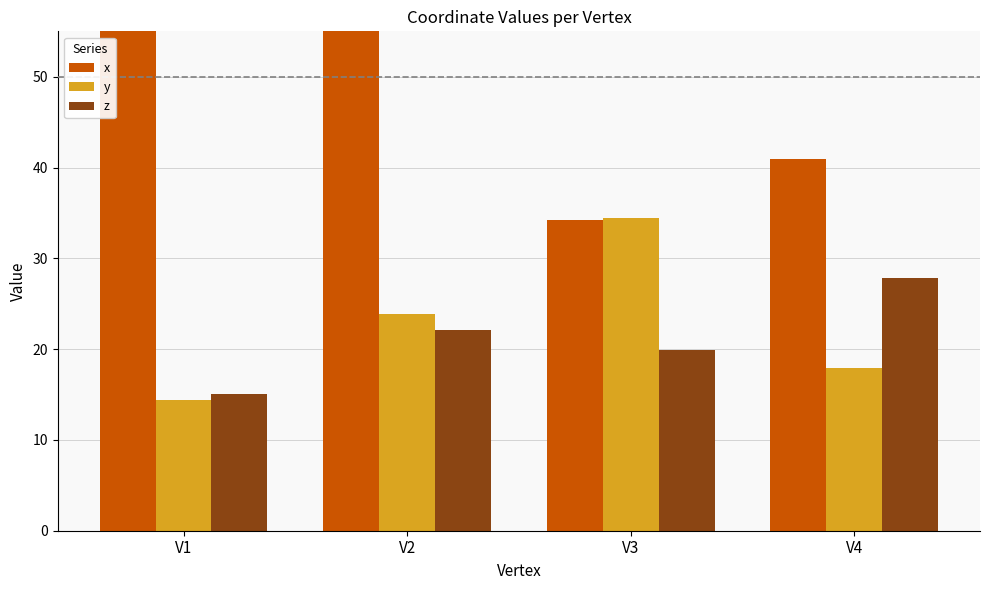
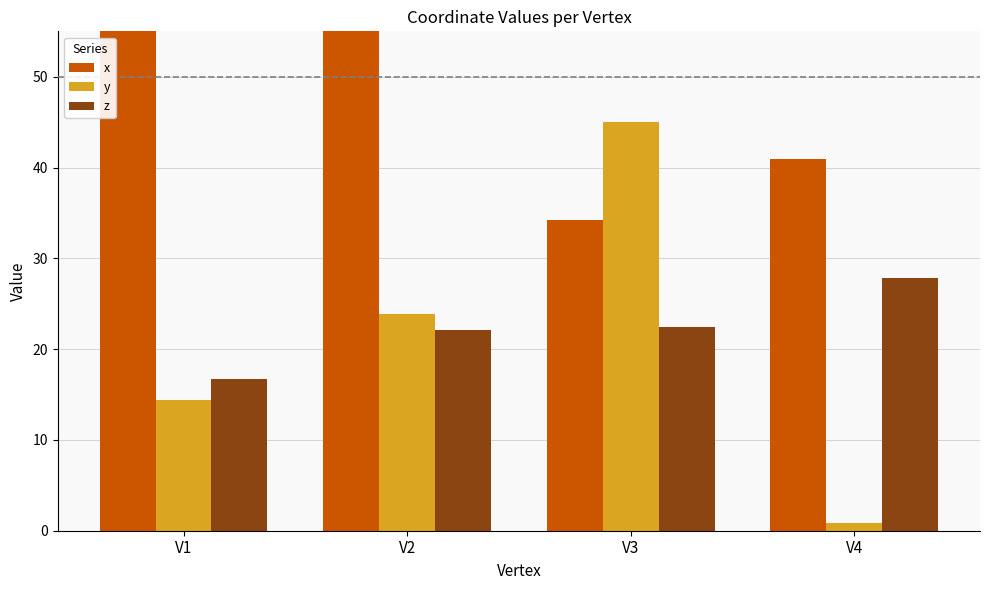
  {
    "x": {
      "V3": 34,
      "V4": 41
    },
    "y": {
      "V1": 14,
      "V2": 24,
-     "V3": 34,
-     "V4": 18
+     "V3": 45,
+     "V4": 1
    },
    "z": {
-     "V1": 15,
+     "V1": 17,
      "V2": 22,
-     "V3": 20,
+     "V3": 22,
      "V4": 28
    }
  }
